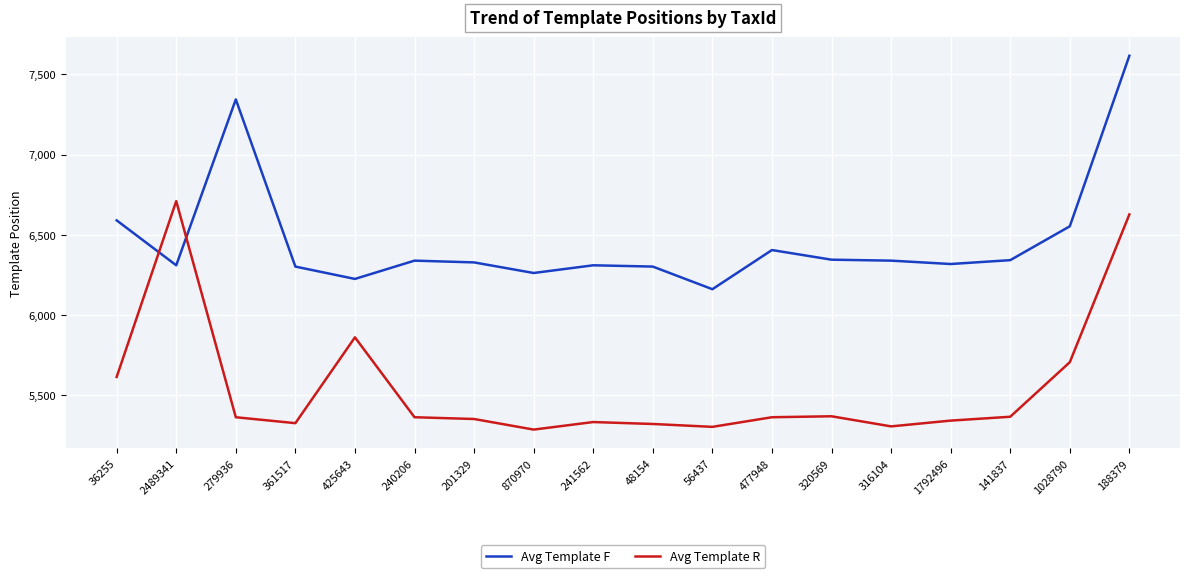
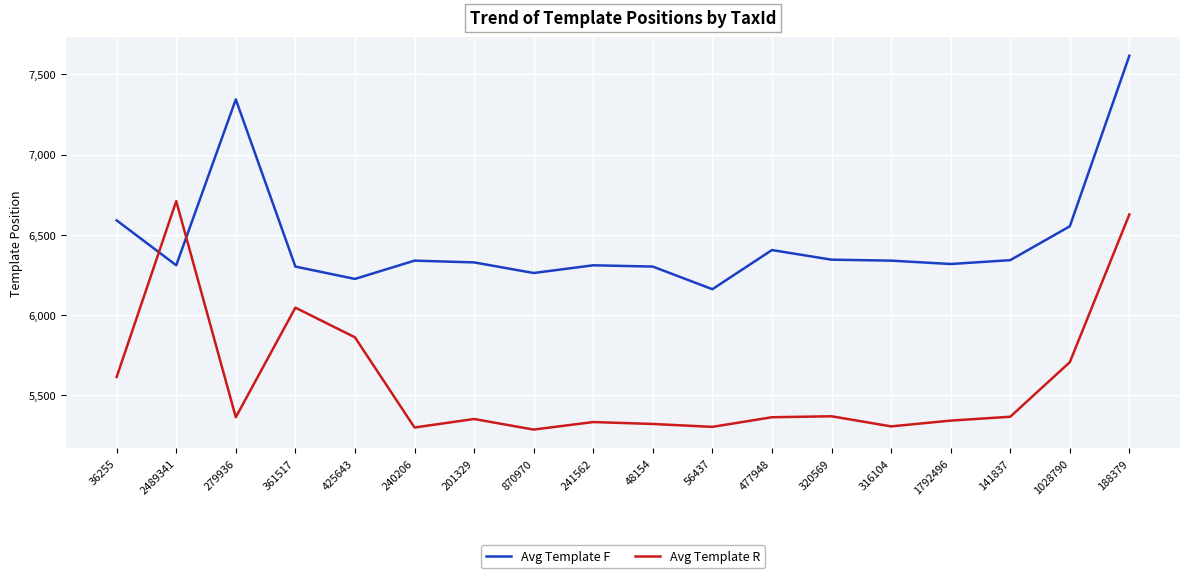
  {
    "Avg Template F": {
      "36255": "6,590",
      "2489341": "6,310",
      "279936": "7,340",
      "361517": "6,300",
      "425643": "6,230",
      "240206": "6,340",
      "201329": "6,330",
      "870970": "6,260",
      "241562": "6,310",
      "48154": "6,300",
      "56437": "6,160",
      "477948": "6,410",
      "320569": "6,350",
      "316104": "6,340",
      "1792496": "6,320",
      "141837": "6,340",
      "1028790": "6,550",
      "188379": "7,620"
    },
    "Avg Template R": {
      "36255": "5,610",
      "2489341": "6,710",
      "279936": "5,360",
-     "361517": "5,330",
+     "361517": "6,050",
      "425643": "5,860",
-     "240206": "5,360",
+     "240206": "5,300",
      "201329": "5,350",
      "870970": "5,290",
      "241562": "5,330",
      "48154": "5,320",
      "56437": "5,300",
      "477948": "5,360",
      "320569": "5,370",
      "316104": "5,310",
      "1792496": "5,340",
      "141837": "5,370",
      "1028790": "5,710",
      "188379": "6,630"
    }
  }
